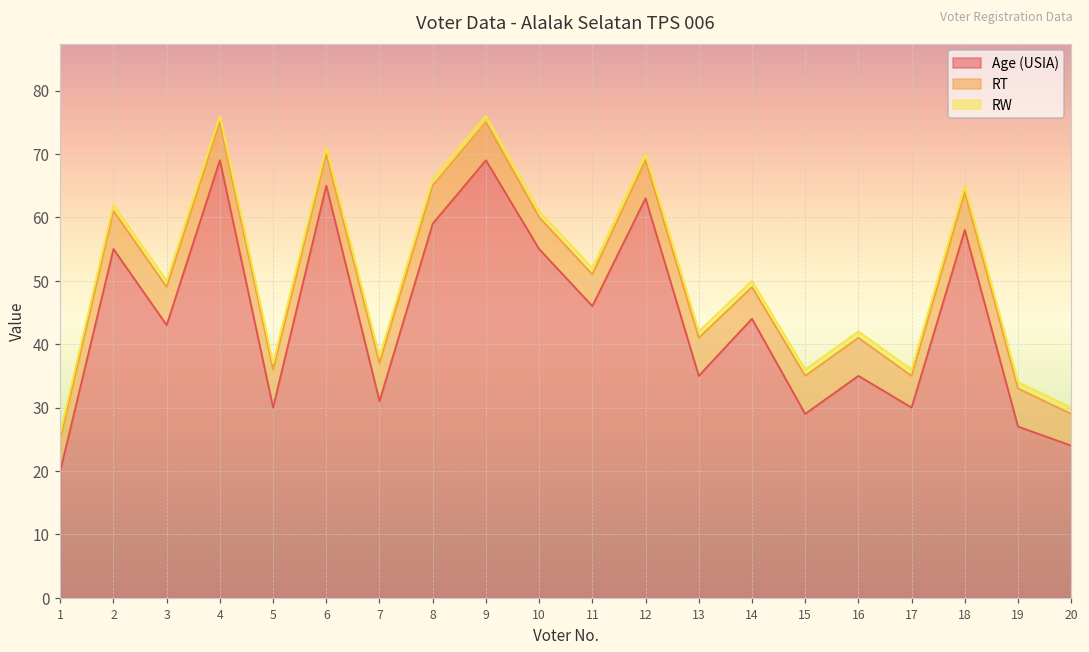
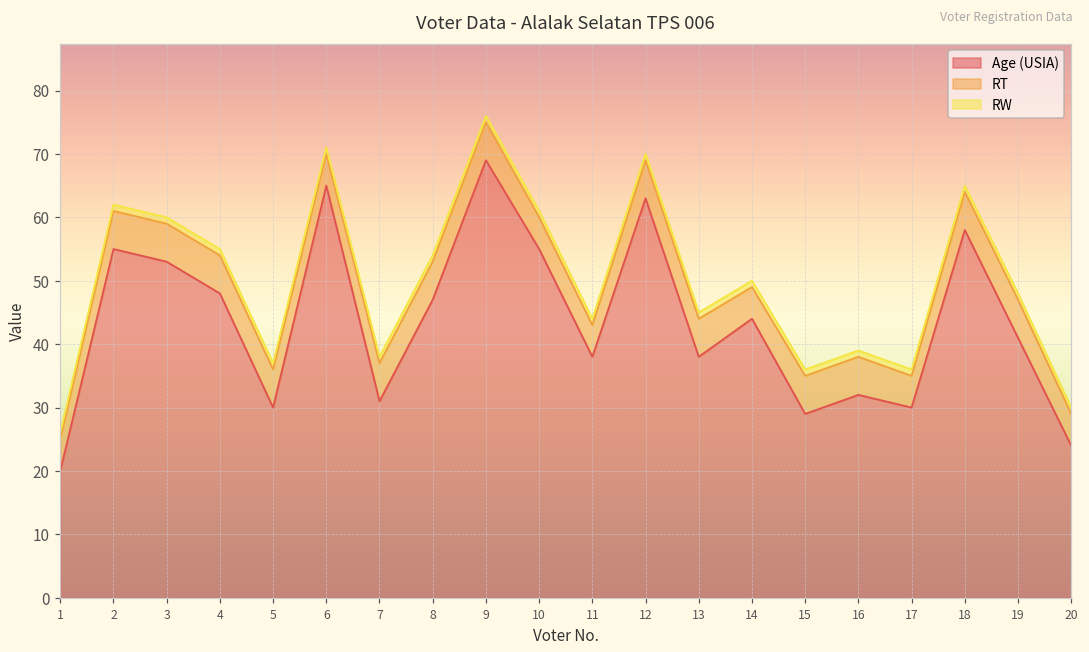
  {
    "Age (USIA)": {
      "1": 20,
      "2": 55,
-     "3": 43,
-     "4": 69,
+     "3": 53,
+     "4": 48,
      "5": 30,
      "6": 65,
      "7": 31,
-     "8": 59,
+     "8": 47,
      "9": 69,
      "10": 55,
-     "11": 46,
+     "11": 38,
      "12": 63,
-     "13": 35,
+     "13": 38,
      "14": 44,
      "15": 29,
-     "16": 35,
+     "16": 32,
      "17": 30,
      "18": 58,
-     "19": 27,
+     "19": 41,
      "20": 24
    }
  }
